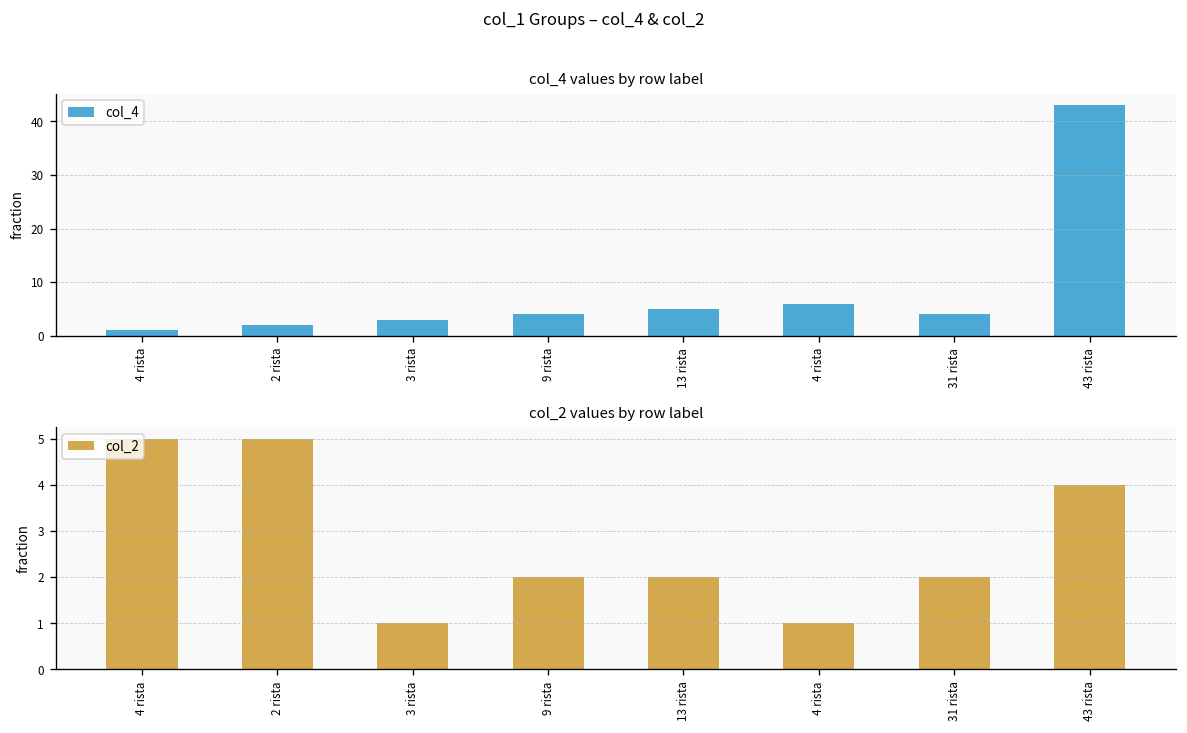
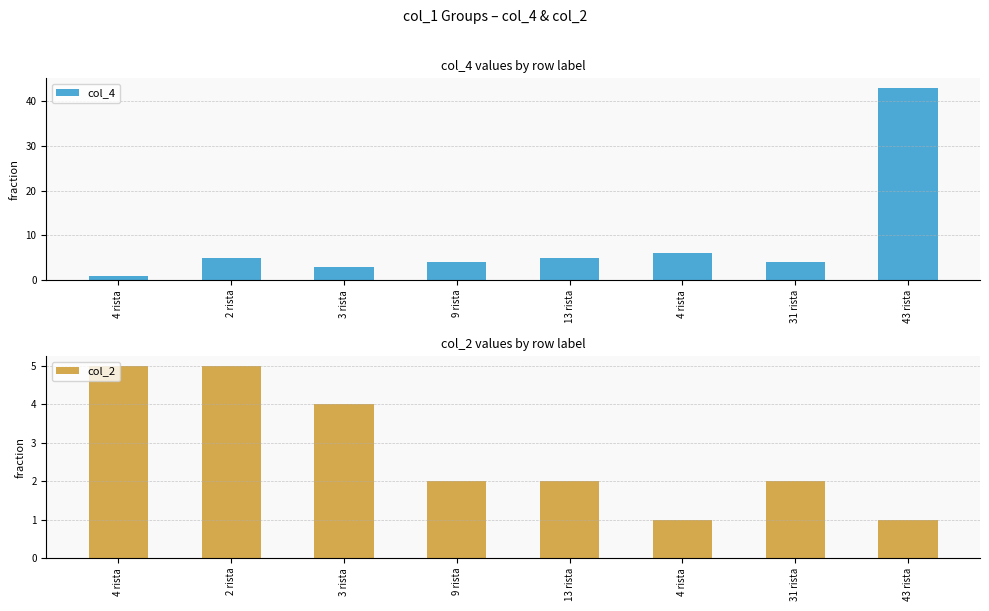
  {
    "col_4 values by row label": {
-     "2 rista": 2,
+     "2 rista": 5,
      "3 rista": 3,
      "9 rista": 4,
      "13 rista": 5,
      "31 rista": 4,
      "43 rista": 43
    },
    "col_2 values by row label": {
      "2 rista": 5,
-     "3 rista": 1,
+     "3 rista": 4,
      "9 rista": 2,
      "13 rista": 2,
      "31 rista": 2,
-     "43 rista": 4
+     "43 rista": 1
    }
  }
